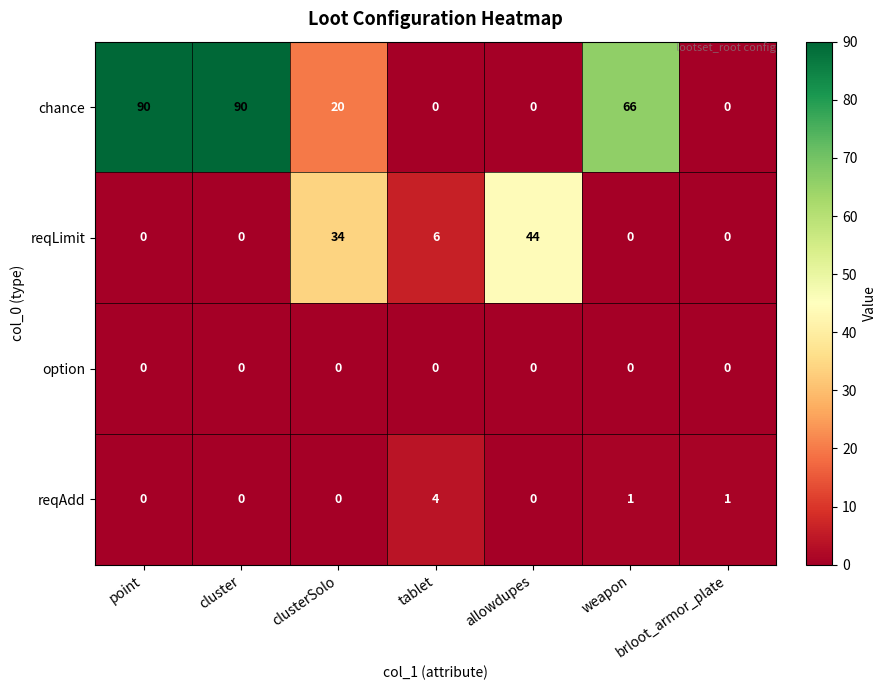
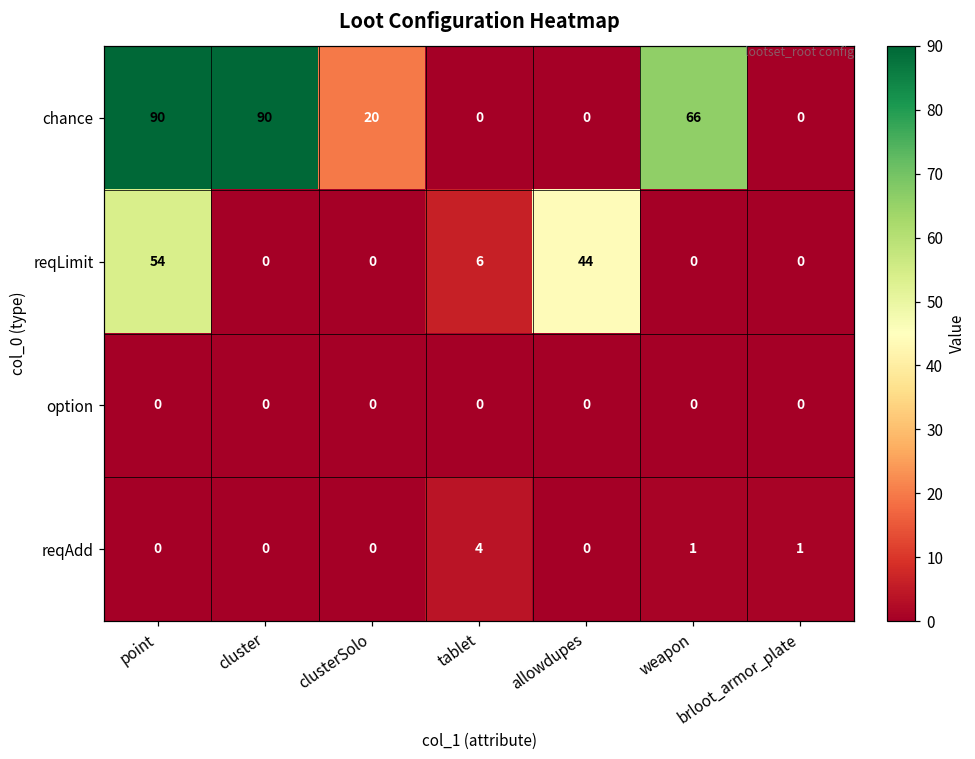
  {
    "chance": {
      "point": 90,
      "cluster": 90,
      "clusterSolo": 20,
      "tablet": 0,
      "allowdupes": 0,
      "weapon": 66
    },
    "reqLimit": {
-     "point": 0,
+     "point": 54,
      "cluster": 0,
-     "clusterSolo": 34,
+     "clusterSolo": 0,
      "tablet": 6,
      "allowdupes": 44,
      "weapon": 0,
      "brloot_armor_plate": 0
    },
    "option": {
      "point": 0,
      "cluster": 0,
      "clusterSolo": 0,
      "tablet": 0,
      "allowdupes": 0,
      "weapon": 0,
      "brloot_armor_plate": 0
    },
    "reqAdd": {
      "point": 0,
      "cluster": 0,
      "clusterSolo": 0,
      "tablet": 4,
      "allowdupes": 0,
      "weapon": 1,
      "brloot_armor_plate": 1
    }
  }
